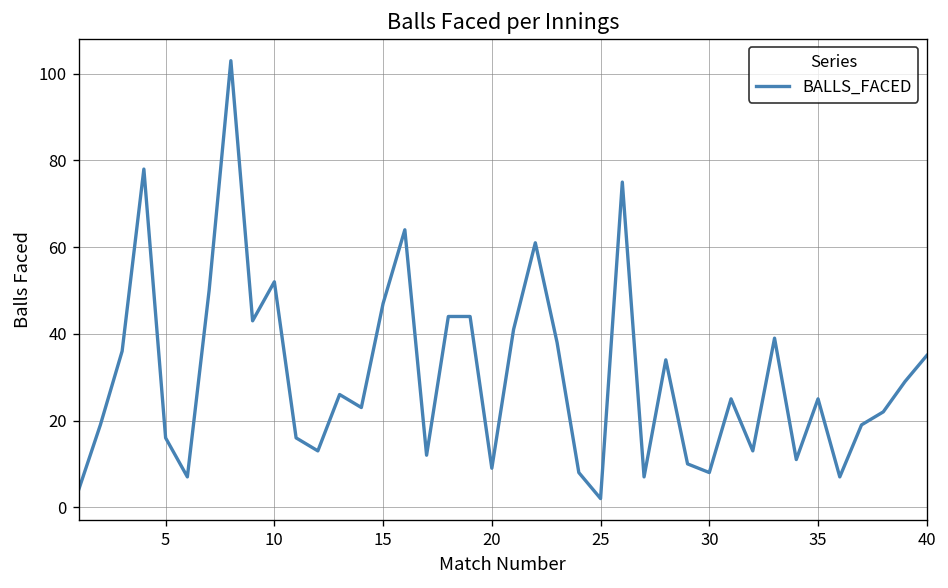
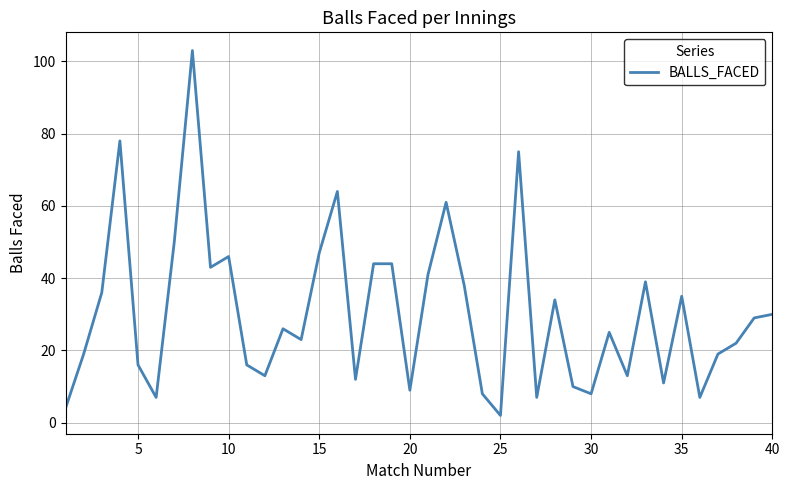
  {
    "5": 16,
-   "10": 52,
+   "10": 46,
    "15": 47,
    "20": 9,
    "25": 2,
    "30": 8,
-   "35": 25,
-   "40": 35
+   "35": 35,
+   "40": 30
  }
